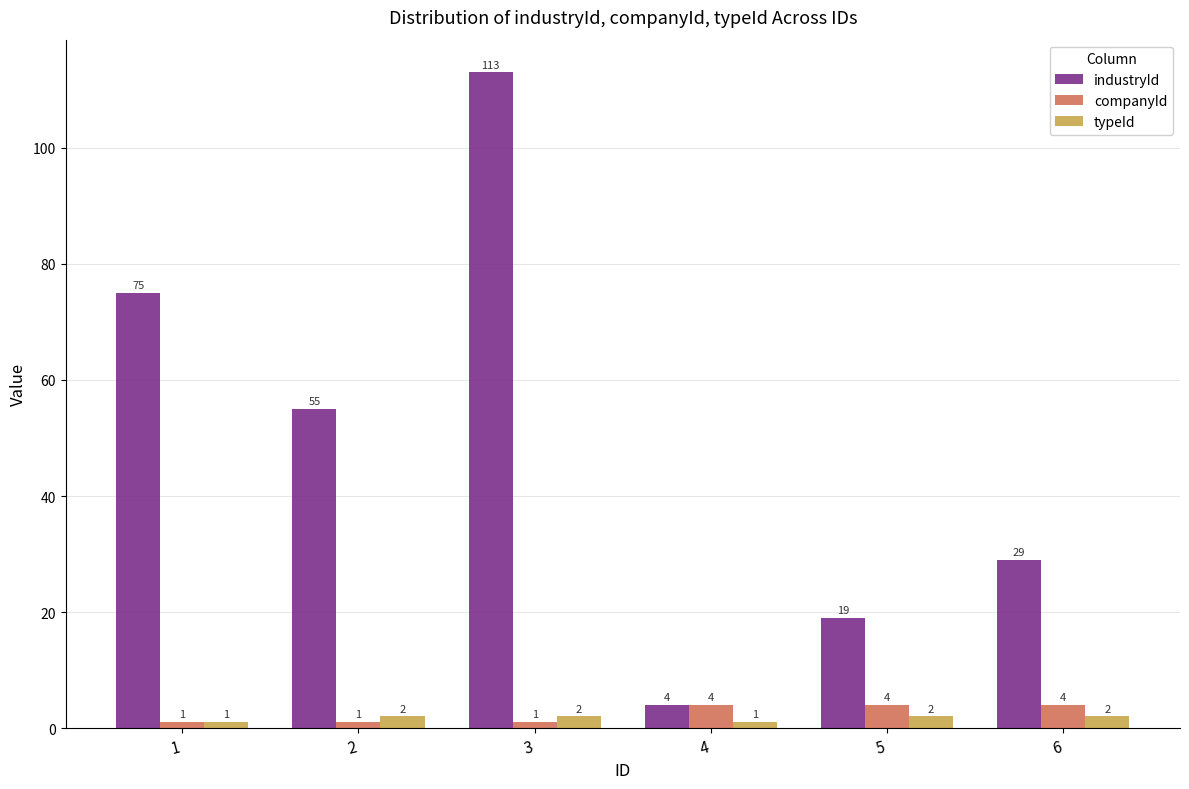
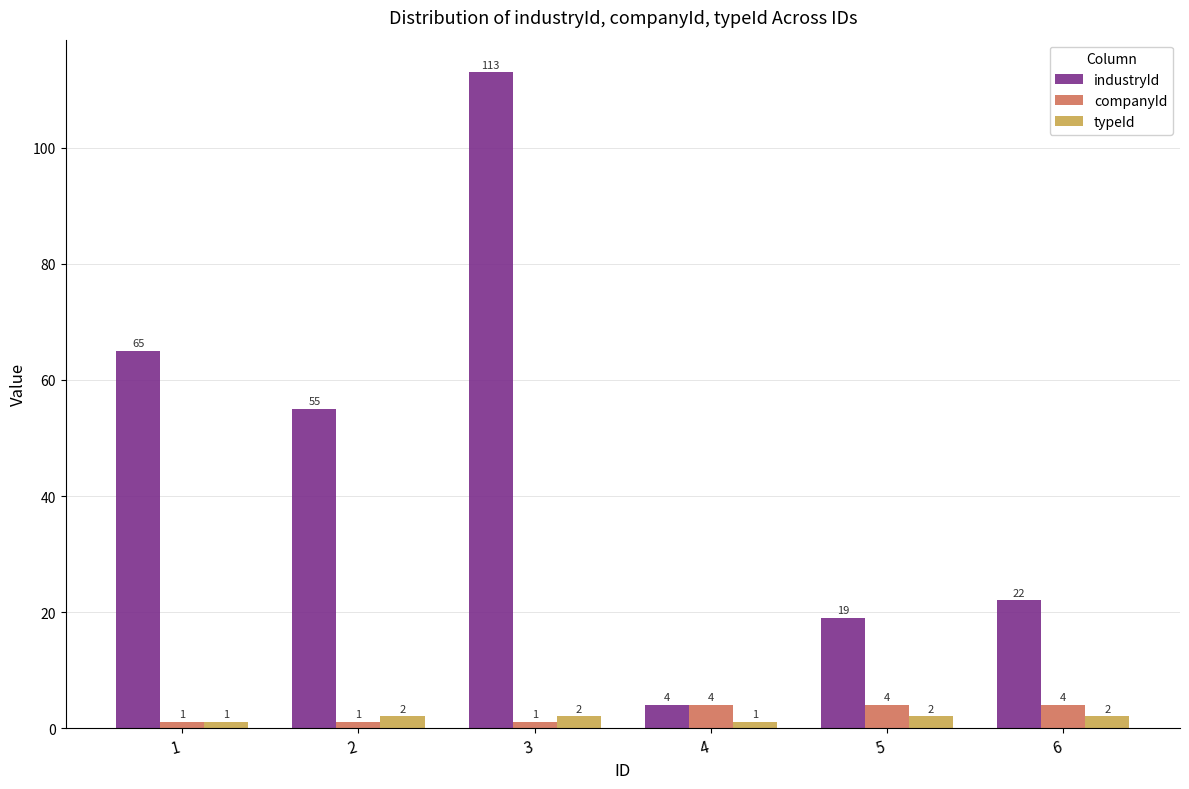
  {
    "industryId": {
-     "1": 75,
+     "1": 65,
      "2": 55,
      "3": 113,
      "4": 4,
      "5": 19,
-     "6": 29
+     "6": 22
    }
  }
